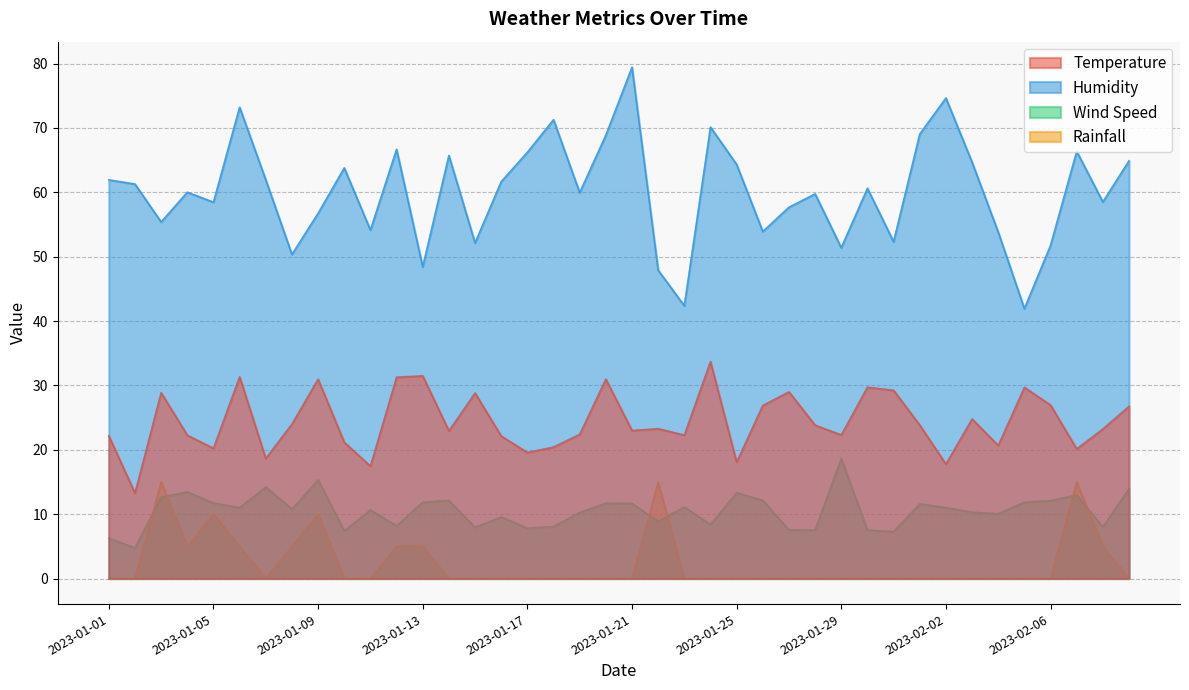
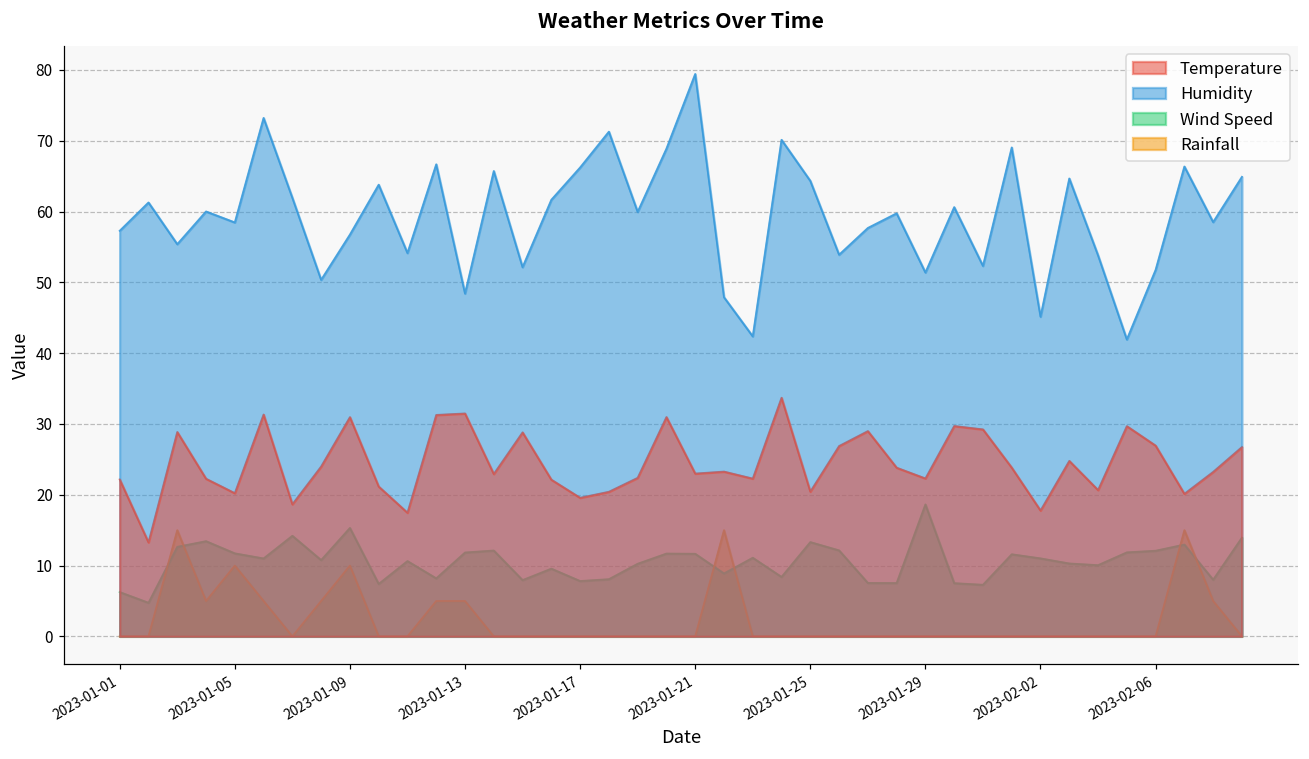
  {
    "Temperature": {
      "2023-01-01": 22,
      "2023-01-05": 20,
      "2023-01-09": 31,
      "2023-01-13": 31,
      "2023-01-17": 20,
      "2023-01-21": 23,
-     "2023-01-25": 18,
+     "2023-01-25": 20,
      "2023-01-29": 22,
      "2023-02-02": 18,
      "2023-02-06": 27
    },
    "Humidity": {
-     "2023-01-01": 62,
+     "2023-01-01": 57,
      "2023-01-05": 58,
      "2023-01-09": 57,
      "2023-01-13": 48,
      "2023-01-17": 66,
      "2023-01-21": 79,
      "2023-01-25": 64,
      "2023-01-29": 51,
-     "2023-02-02": 75,
+     "2023-02-02": 45,
      "2023-02-06": 52
    },
    "Wind Speed": {
      "2023-01-01": 6,
      "2023-01-05": 12,
      "2023-01-09": 15,
      "2023-01-13": 12,
      "2023-01-17": 8,
      "2023-01-21": 12,
      "2023-01-25": 13,
      "2023-01-29": 19,
      "2023-02-02": 11,
      "2023-02-06": 12
    },
    "Rainfall": {
      "2023-01-01": 0,
      "2023-01-05": 10,
      "2023-01-09": 10,
      "2023-01-13": 5,
      "2023-01-17": 0,
      "2023-01-21": 0,
      "2023-01-25": 0,
      "2023-01-29": 0,
      "2023-02-02": 0,
      "2023-02-06": 0
    }
  }
